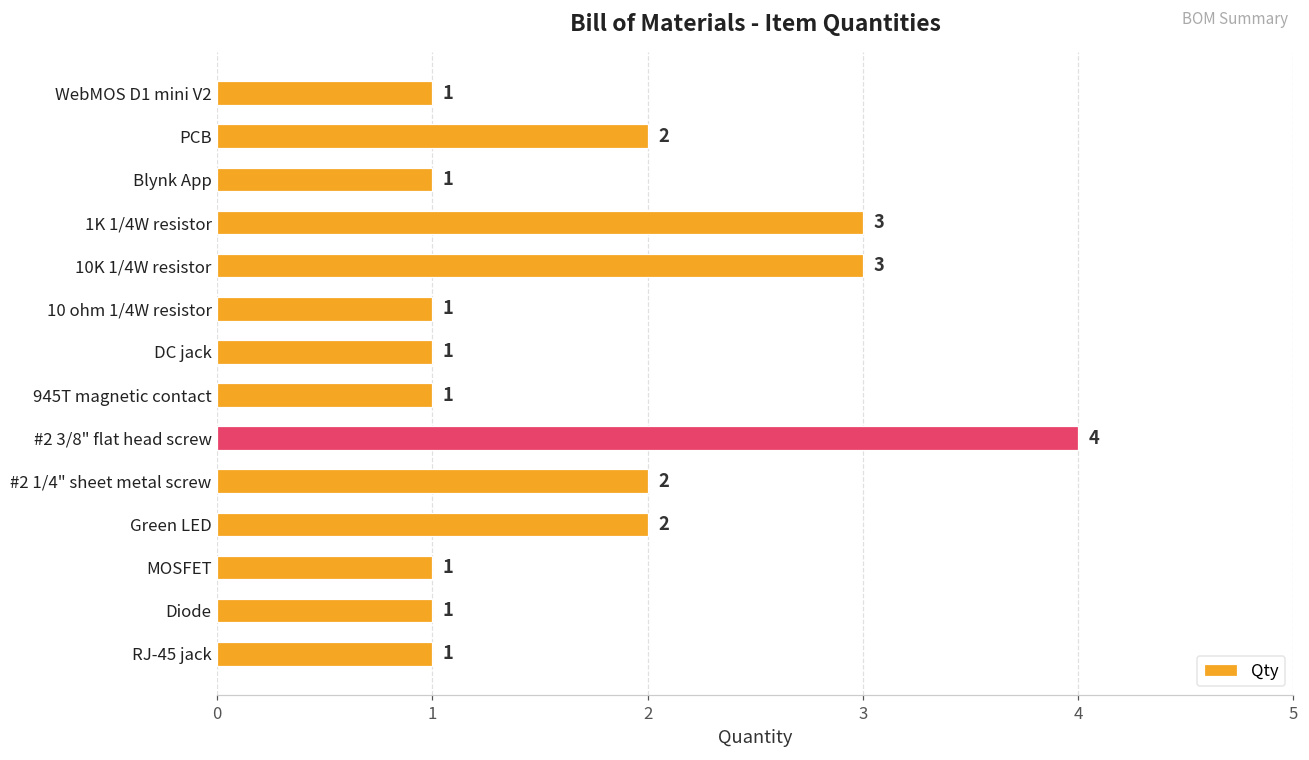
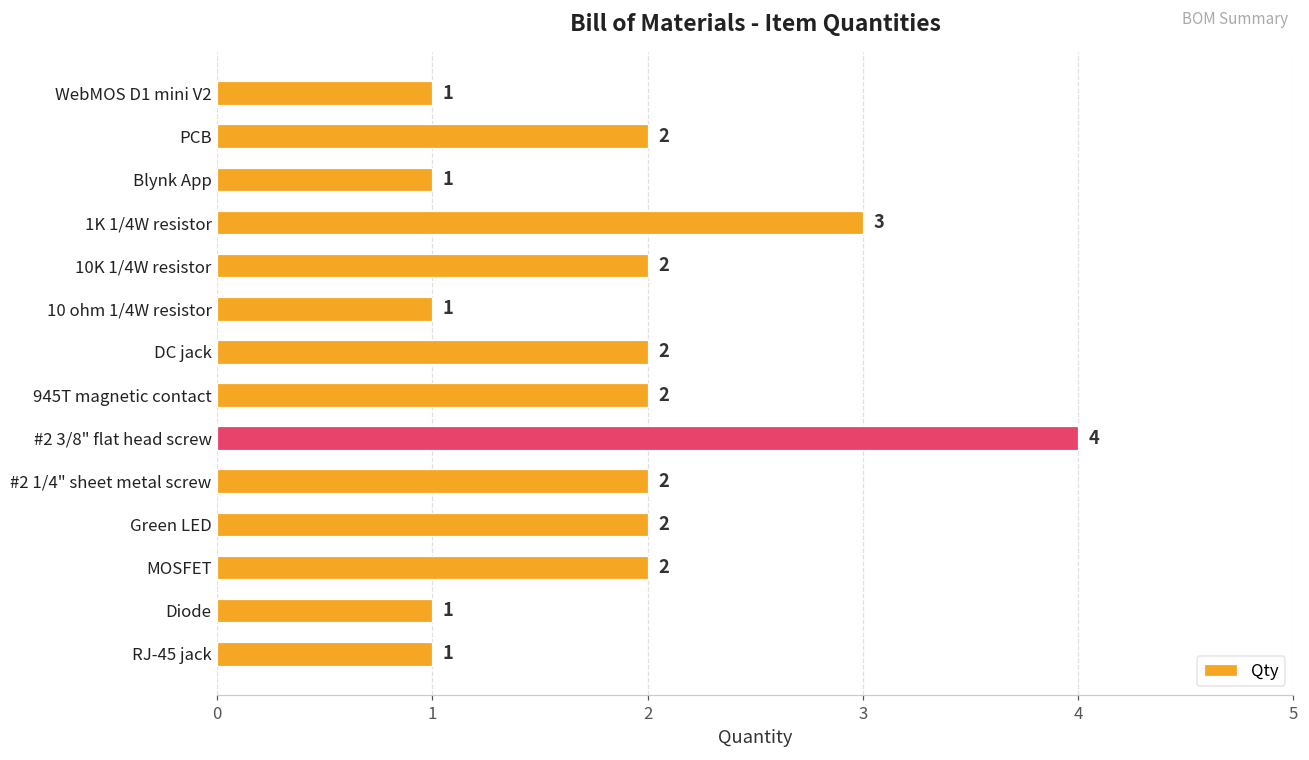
  {
    "WebMOS D1 mini V2": 1,
    "PCB": 2,
    "Blynk App": 1,
    "1K 1/4W resistor": 3,
-   "10K 1/4W resistor": 3,
+   "10K 1/4W resistor": 2,
    "10 ohm 1/4W resistor": 1,
-   "DC jack": 1,
-   "945T magnetic contact": 1,
+   "DC jack": 2,
+   "945T magnetic contact": 2,
    "#2 3/8\" flat head screw": 4,
    "#2 1/4\" sheet metal screw": 2,
    "Green LED": 2,
-   "MOSFET": 1,
+   "MOSFET": 2,
    "Diode": 1,
    "RJ-45 jack": 1
  }
